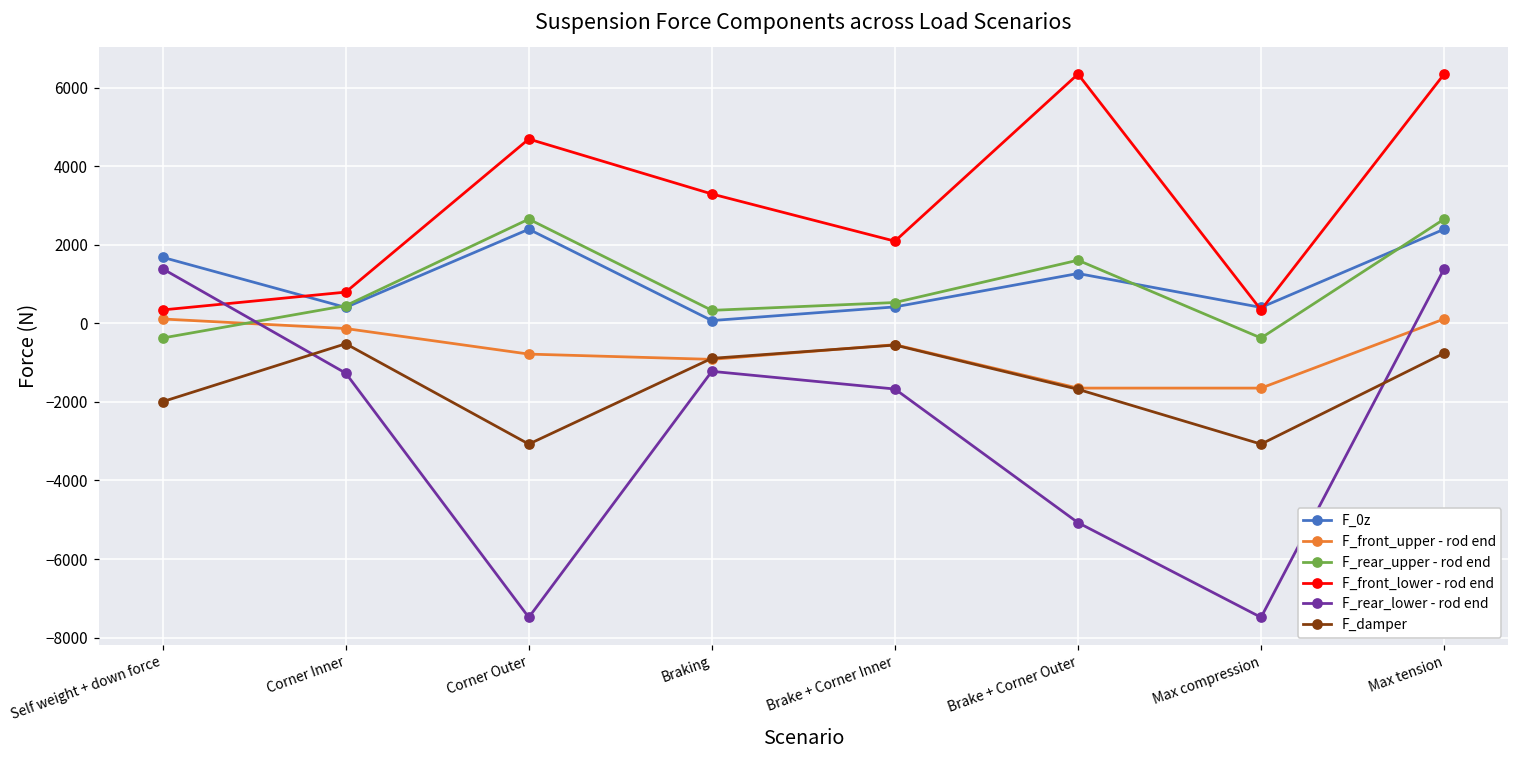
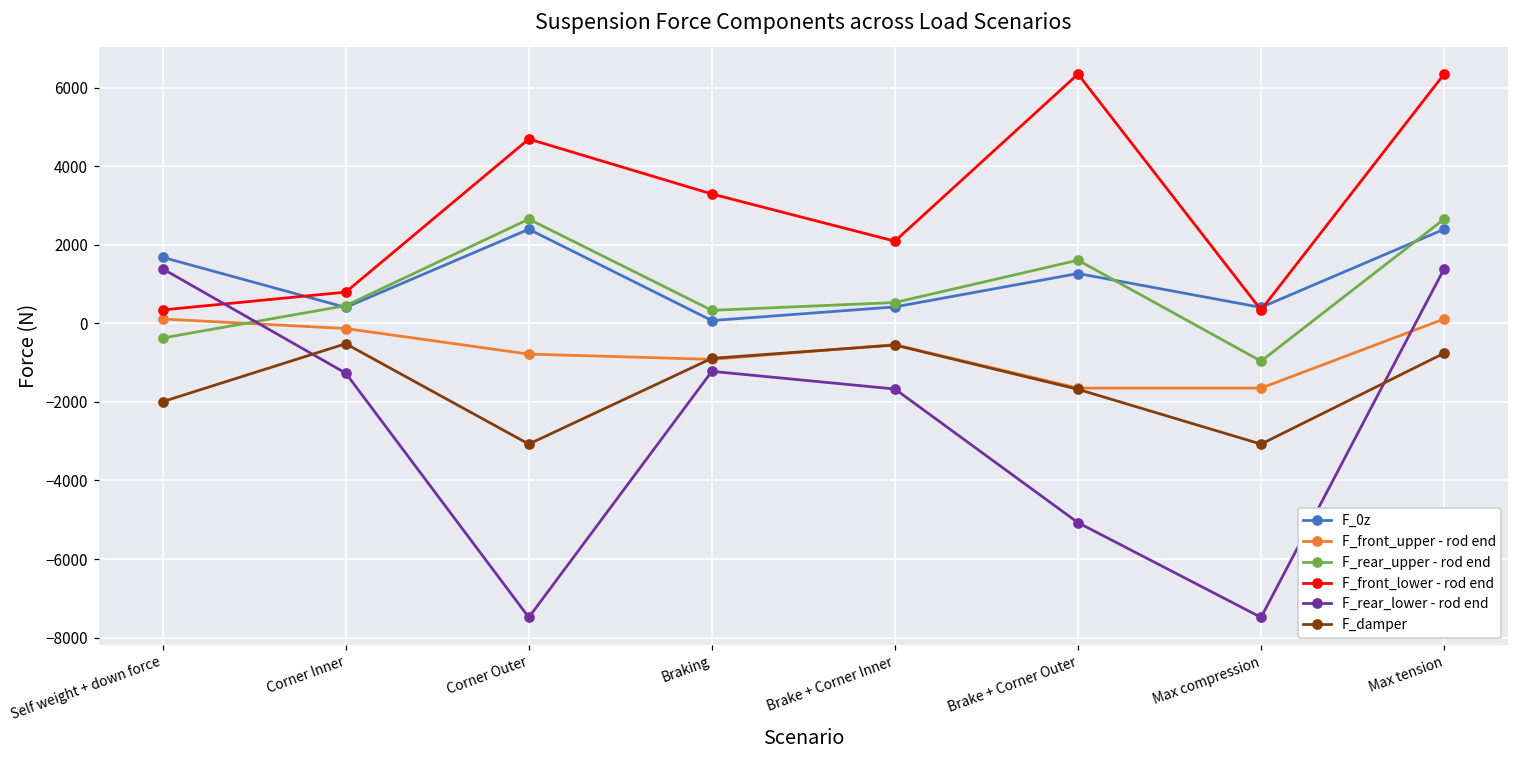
  {
    "F_0z": {
      "Self weight + down force": 1700,
      "Corner Outer": 2400,
      "Braking": 100,
      "Brake + Corner Inner": 400,
      "Brake + Corner Outer": 1300,
      "Max tension": 2400
    },
    "F_front_upper - rod end": {
      "Self weight + down force": 100,
      "Corner Inner": -100,
      "Corner Outer": -800,
      "Max compression": -1600,
      "Max tension": 100
    },
    "F_rear_upper - rod end": {
      "Self weight + down force": -400,
      "Corner Outer": 2700,
      "Braking": 300,
      "Brake + Corner Inner": 500,
      "Brake + Corner Outer": 1600,
-     "Max compression": -400,
+     "Max compression": -1000,
      "Max tension": 2700
    },
    "F_front_lower - rod end": {
      "Self weight + down force": 300,
      "Corner Inner": 800,
      "Corner Outer": 4700,
      "Braking": 3300,
      "Brake + Corner Inner": 2100,
      "Brake + Corner Outer": 6300,
      "Max tension": 6300
    },
    "F_rear_lower - rod end": {
      "Self weight + down force": 1400,
      "Corner Inner": -1300,
      "Corner Outer": -7500,
      "Braking": -1200,
      "Brake + Corner Inner": -1700,
      "Brake + Corner Outer": -5100,
      "Max compression": -7500,
      "Max tension": 1400
    },
    "F_damper": {
      "Self weight + down force": -2000,
      "Corner Inner": -500,
      "Corner Outer": -3100,
      "Max compression": -3100,
      "Max tension": -800
    }
  }
